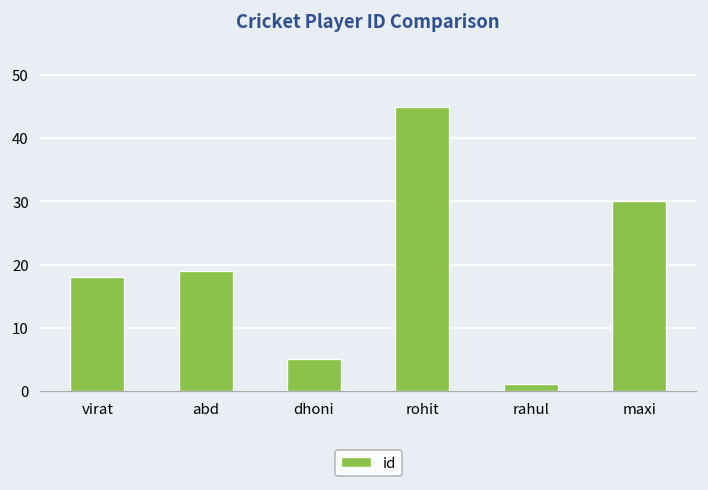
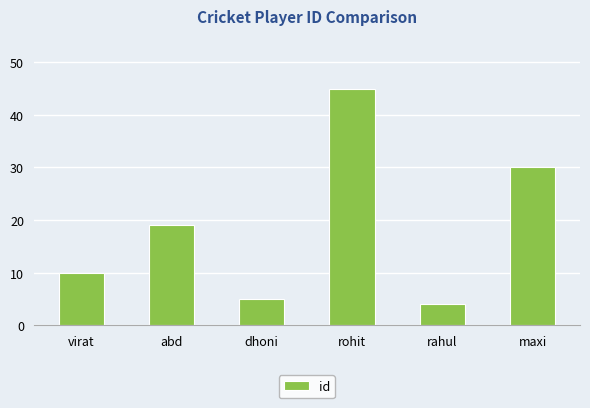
  {
-   "virat": 18,
+   "virat": 10,
    "abd": 19,
    "dhoni": 5,
    "rohit": 45,
-   "rahul": 1,
+   "rahul": 4,
    "maxi": 30
  }
